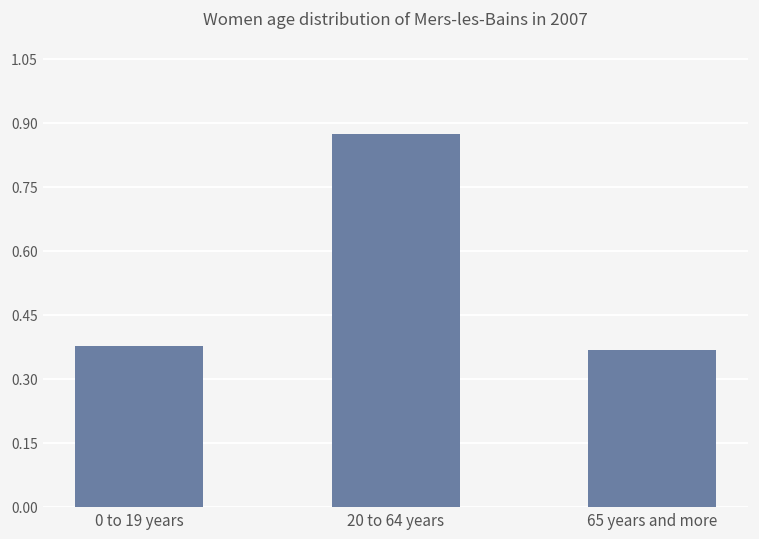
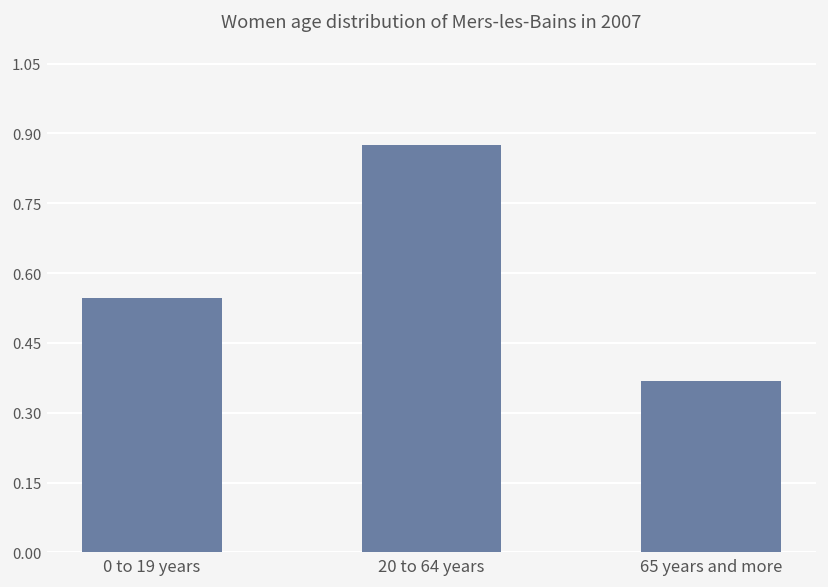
  {
-   "0 to 19 years": 0.38,
+   "0 to 19 years": 0.55,
    "20 to 64 years": 0.87,
    "65 years and more": 0.37
  }
